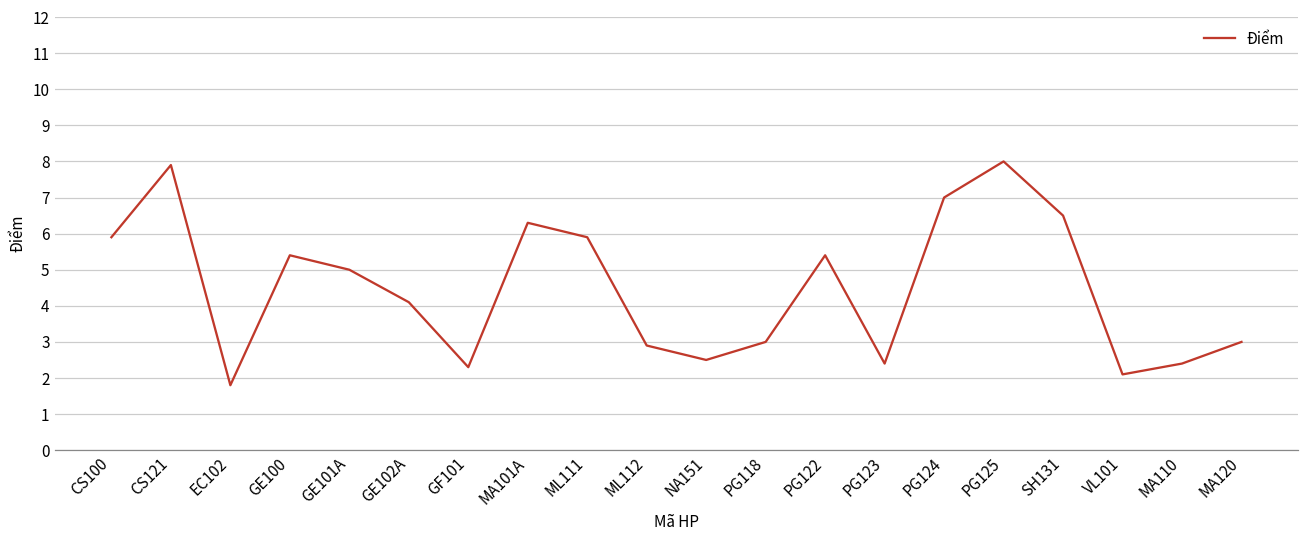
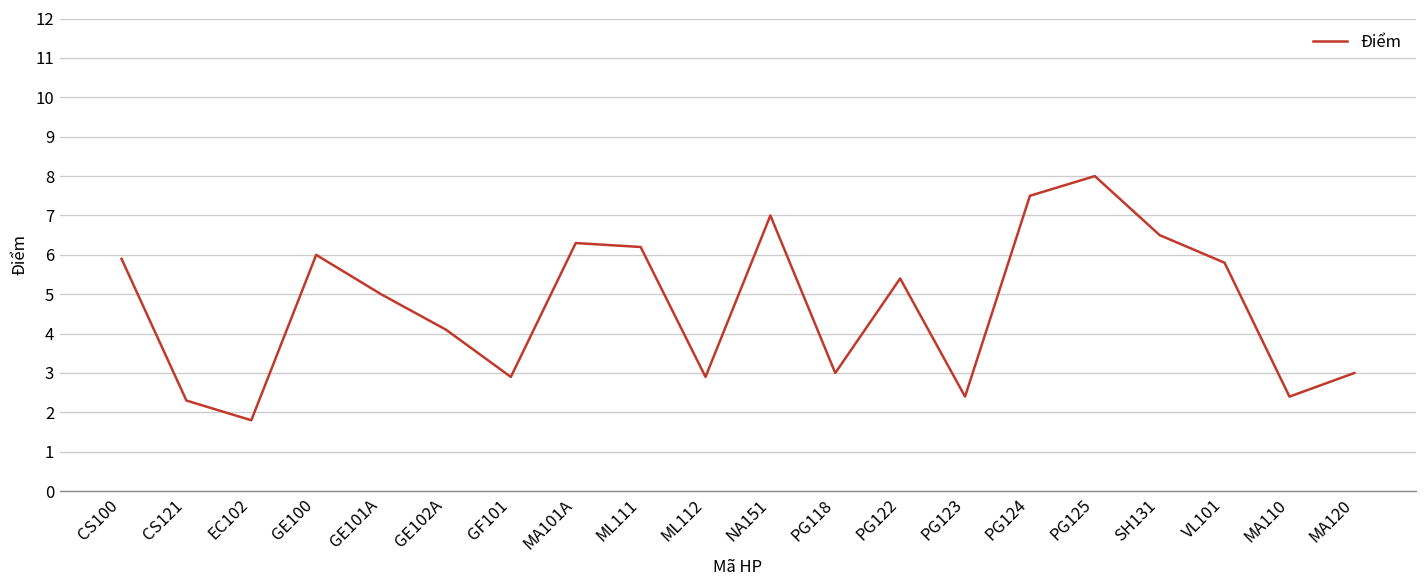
  {
    "CS100": 5.9,
-   "CS121": 7.9,
+   "CS121": 2.3,
    "EC102": 1.8,
-   "GE100": 5.4,
+   "GE100": 6.0,
    "GE101A": 5.0,
    "GE102A": 4.1,
-   "GF101": 2.3,
+   "GF101": 2.9,
    "MA101A": 6.3,
-   "ML111": 5.9,
+   "ML111": 6.2,
    "ML112": 2.9,
-   "NA151": 2.5,
+   "NA151": 7.0,
    "PG118": 3.0,
    "PG122": 5.4,
    "PG123": 2.4,
-   "PG124": 7.0,
+   "PG124": 7.5,
    "PG125": 8.0,
    "SH131": 6.5,
-   "VL101": 2.1,
+   "VL101": 5.8,
    "MA110": 2.4,
    "MA120": 3.0
  }
